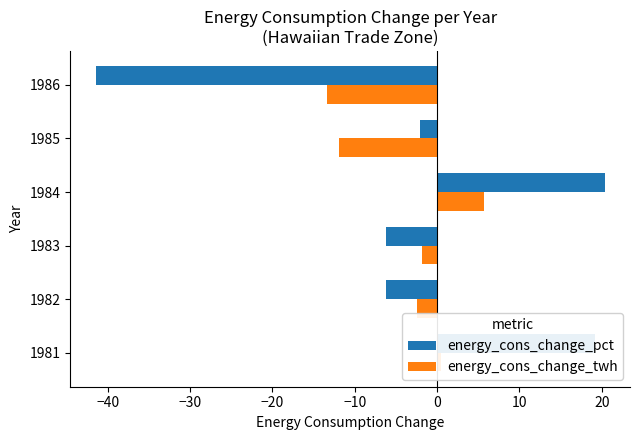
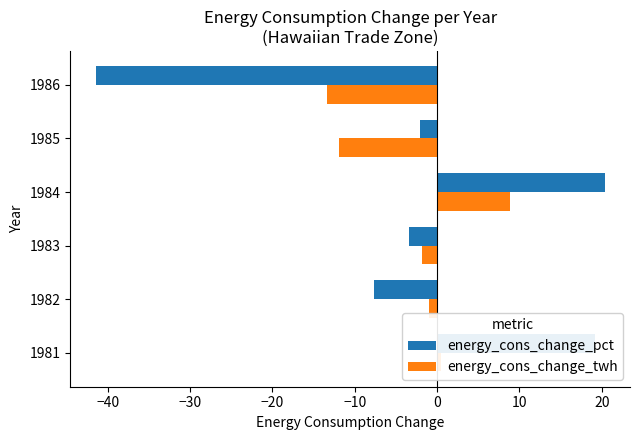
  {
    "energy_cons_change_pct": {
      "1986": -41,
      "1985": -2,
      "1984": 20,
-     "1983": -6,
-     "1982": -6
+     "1983": -3,
+     "1982": -8
    },
    "energy_cons_change_twh": {
      "1986": -13,
      "1985": -12,
-     "1984": 6,
+     "1984": 9,
      "1983": -2,
-     "1982": -2
+     "1982": -1
    }
  }
